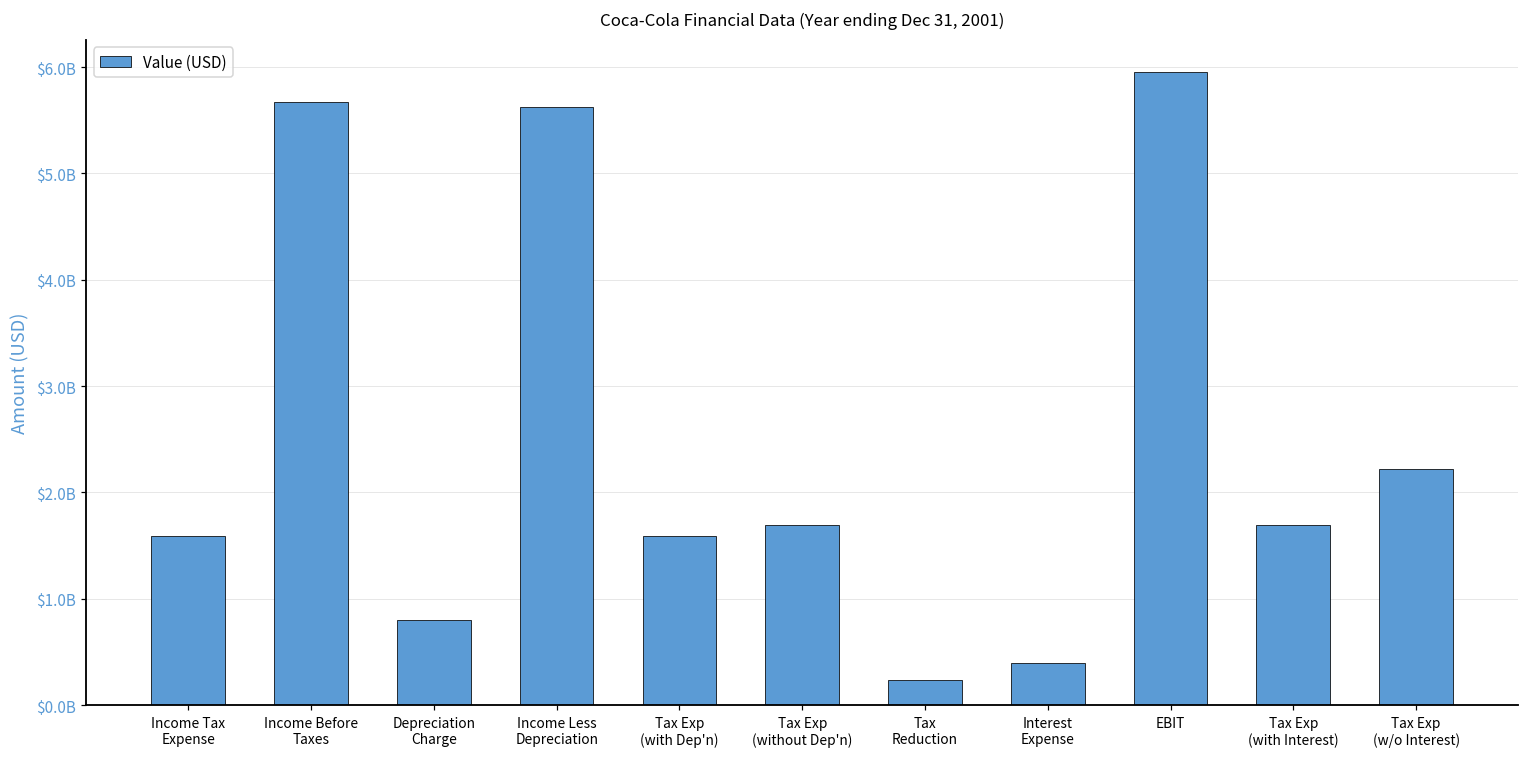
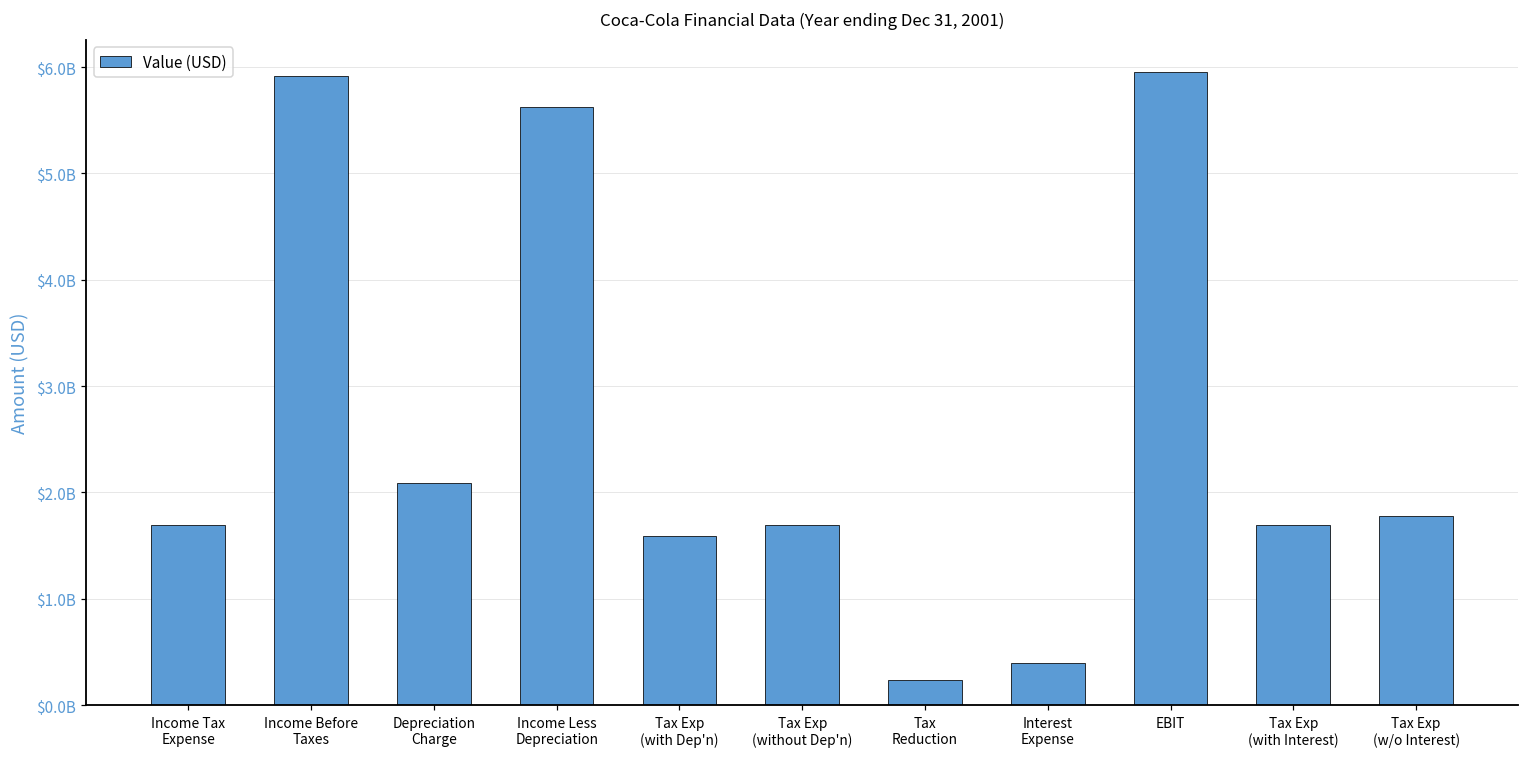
  {
-   "Income Tax Expense": "$1600000000",
-   "Income Before Taxes": "$5700000000",
-   "Depreciation Charge": "$800000000",
+   "Income Tax Expense": "$1700000000",
+   "Income Before Taxes": "$5900000000",
+   "Depreciation Charge": "$2100000000",
    "Income Less Depreciation": "$5600000000",
    "Tax Exp (with Dep'n)": "$1600000000",
    "Tax Exp (without Dep'n)": "$1700000000",
    "Tax Reduction": "$200000000",
    "Interest Expense": "$400000000",
    "EBIT": "$6000000000",
    "Tax Exp (with Interest)": "$1700000000",
-   "Tax Exp (w/o Interest)": "$2200000000"
+   "Tax Exp (w/o Interest)": "$1800000000"
  }
